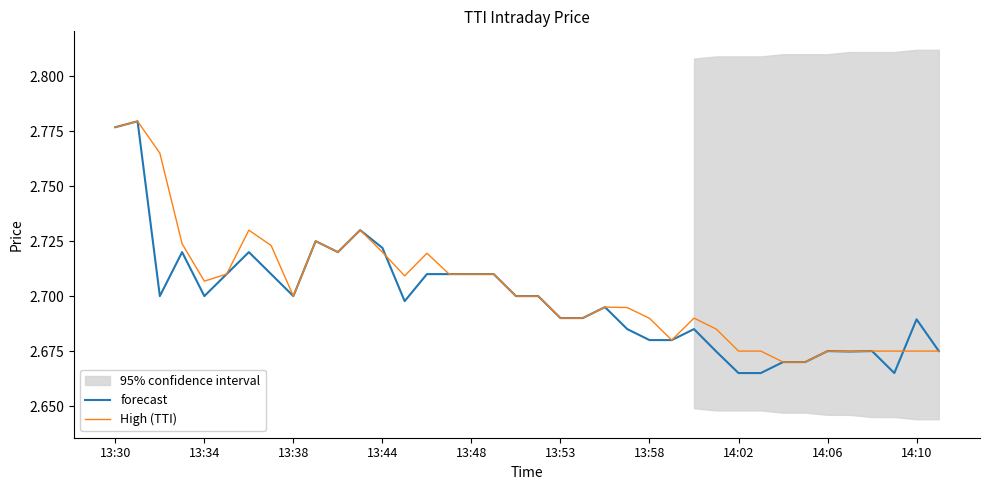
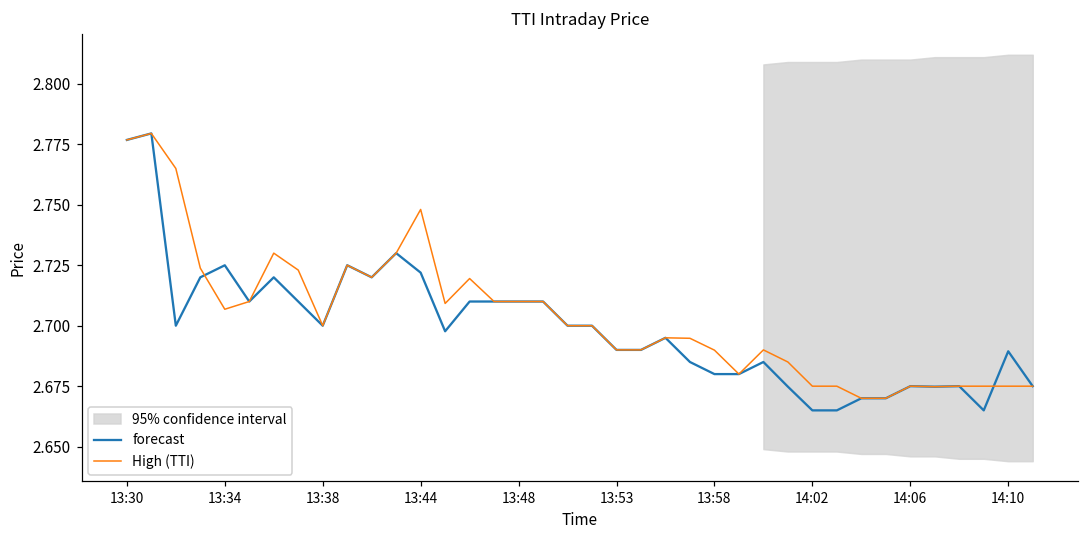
  {
    "forecast": {
-     "13:34": 2.700,
+     "13:34": 2.725,
      "13:44": 2.722,
      "13:58": 2.680,
      "14:02": 2.665,
      "14:10": 2.689
    },
    "High (TTI)": {
      "13:34": 2.707,
-     "13:44": 2.720,
+     "13:44": 2.748,
      "13:58": 2.690,
      "14:02": 2.675,
      "14:10": 2.675
    }
  }
